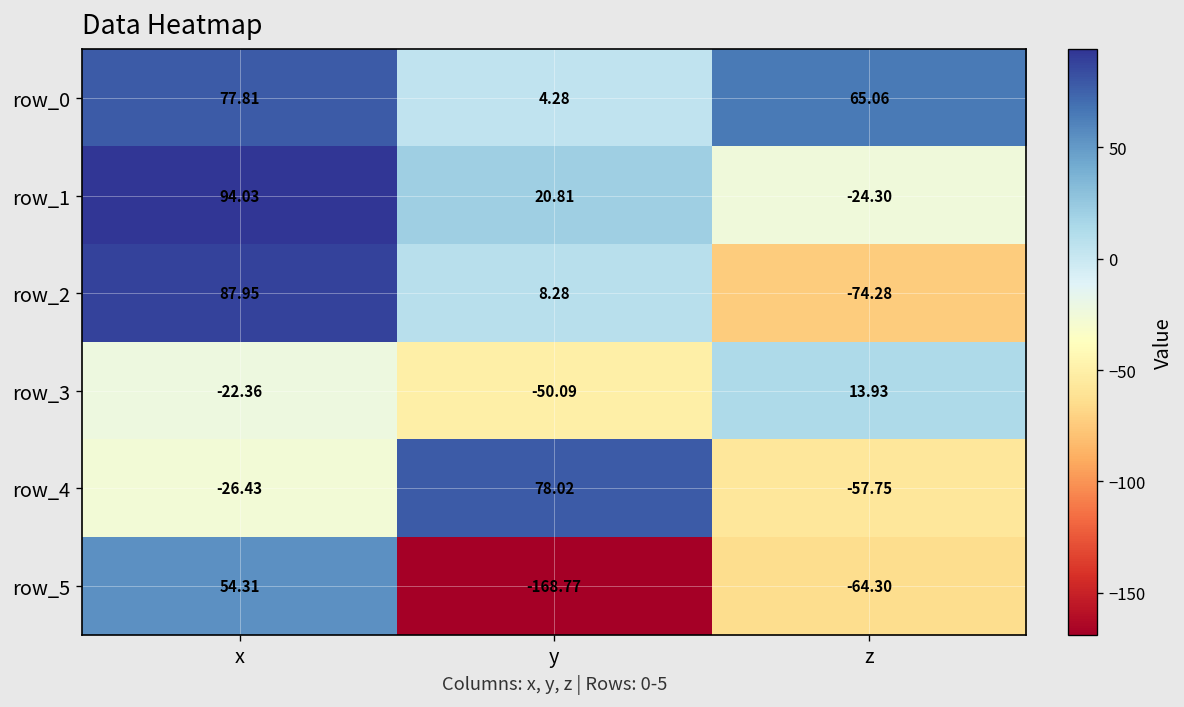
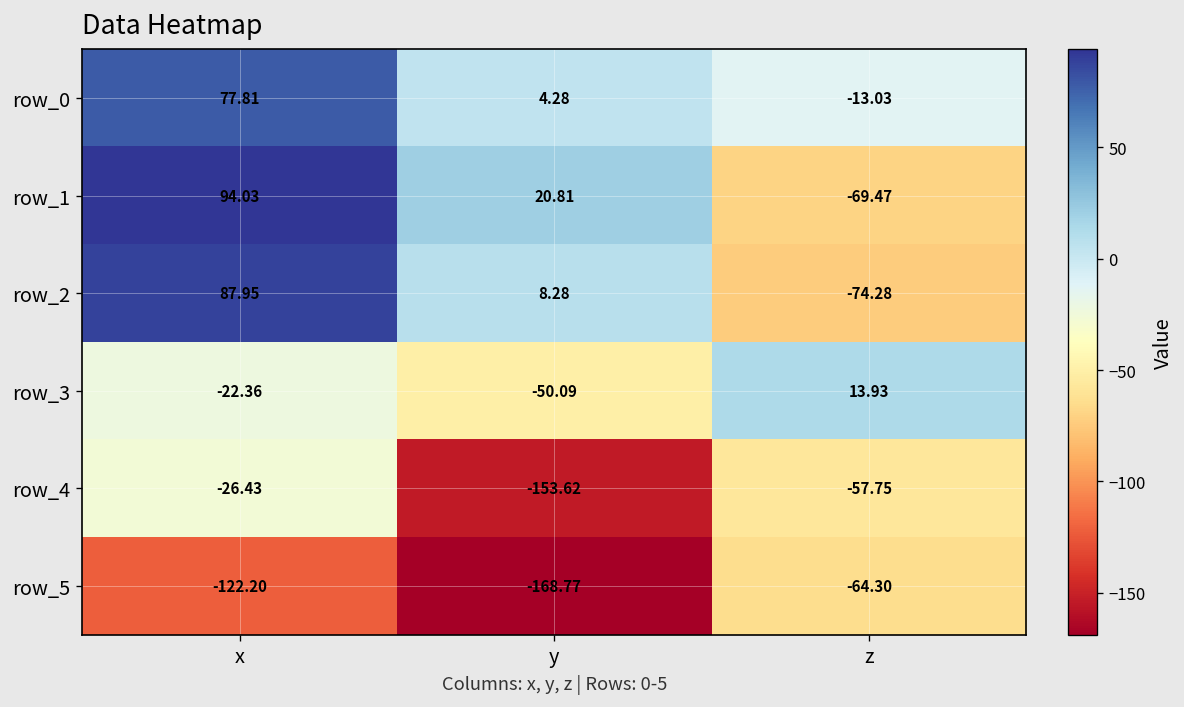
  {
    "row_0": {
      "x": 77.81,
      "y": 4.28,
-     "z": 65.06
+     "z": -13.03
    },
    "row_1": {
      "x": 94.03,
      "y": 20.81,
-     "z": -24.30
+     "z": -69.47
    },
    "row_2": {
      "x": 87.95,
      "y": 8.28,
      "z": -74.28
    },
    "row_3": {
      "x": -22.36,
      "y": -50.09,
      "z": 13.93
    },
    "row_4": {
      "x": -26.43,
-     "y": 78.02,
+     "y": -153.62,
      "z": -57.75
    },
    "row_5": {
-     "x": 54.31,
+     "x": -122.20,
      "y": -168.77,
      "z": -64.30
    }
  }
